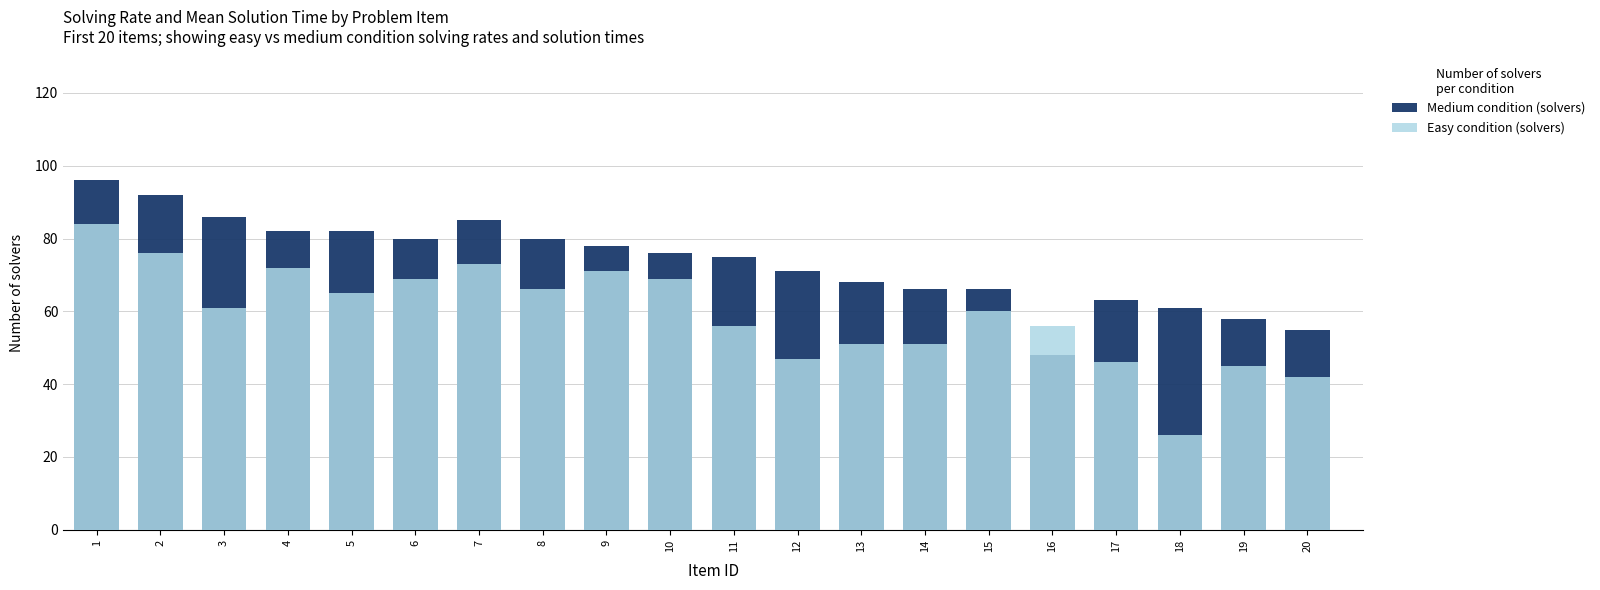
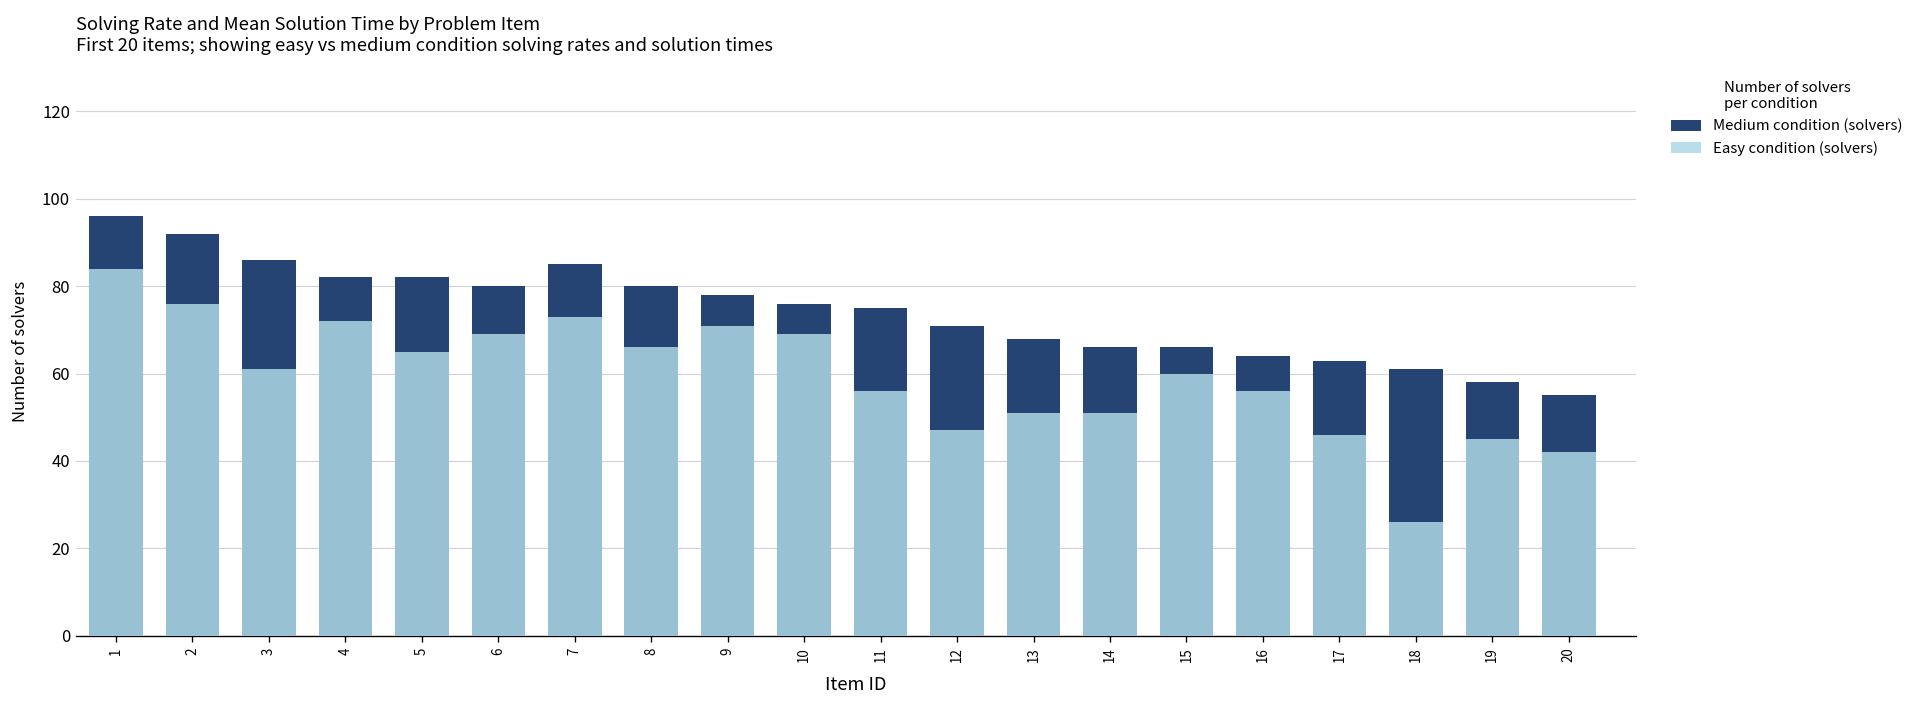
  {
    "Medium condition (solvers)": {
      "1": 96,
      "2": 92,
      "3": 86,
      "4": 82,
      "5": 82,
      "6": 80,
      "7": 85,
      "8": 80,
      "9": 78,
      "10": 76,
      "11": 75,
      "12": 71,
      "13": 68,
      "14": 66,
      "15": 66,
-     "16": 48,
+     "16": 64,
      "17": 63,
      "18": 61,
      "19": 58,
      "20": 55
    }
  }
